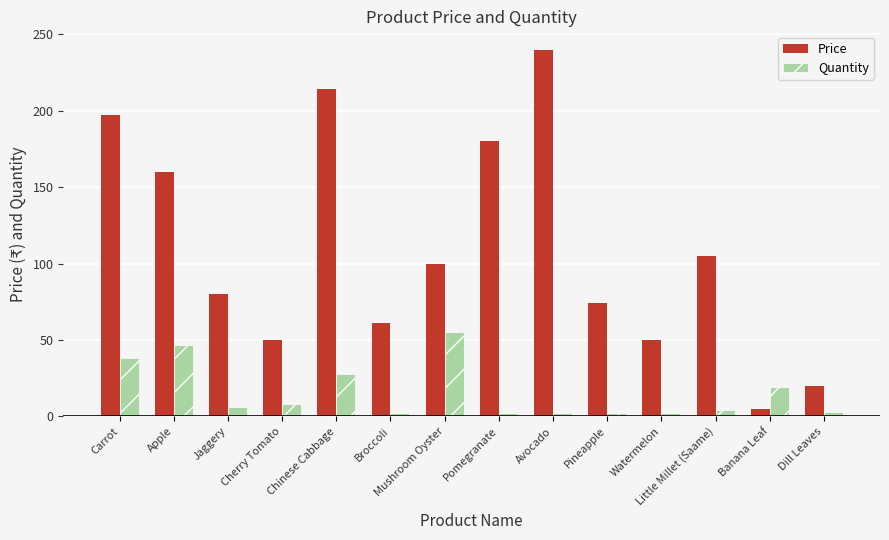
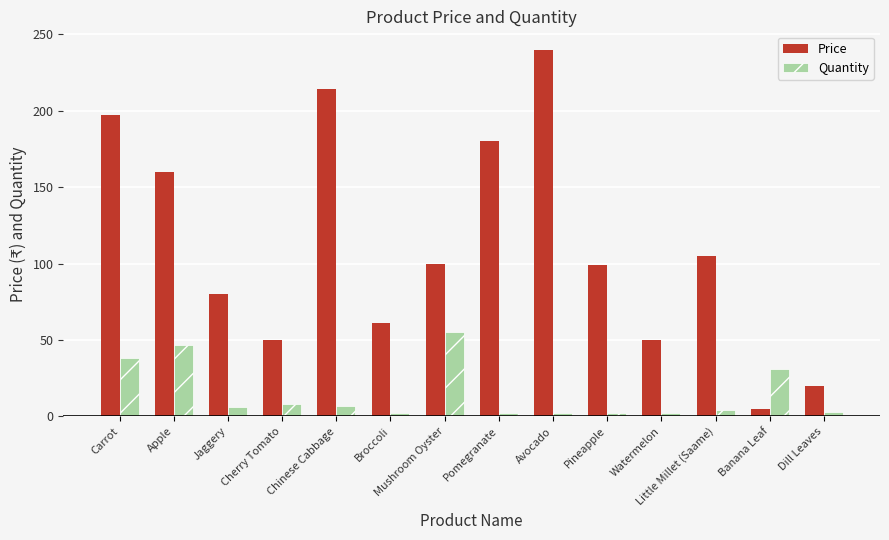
  {
    "Price": {
      "Carrot": 197,
      "Apple": 160,
      "Jaggery": 80,
      "Cherry Tomato": 50,
      "Chinese Cabbage": 214,
      "Broccoli": 61,
      "Mushroom Oyster": 100,
      "Pomegranate": 180,
      "Avocado": 240,
-     "Pineapple": 74,
+     "Pineapple": 99,
      "Watermelon": 50,
      "Little Millet (Saame)": 105,
      "Banana Leaf": 5,
      "Dill Leaves": 20
    },
    "Quantity": {
      "Carrot": 38,
      "Apple": 47,
      "Jaggery": 6,
      "Cherry Tomato": 8,
-     "Chinese Cabbage": 28,
+     "Chinese Cabbage": 7,
      "Broccoli": 2,
      "Mushroom Oyster": 55,
      "Pomegranate": 2,
      "Avocado": 2,
      "Pineapple": 2,
      "Watermelon": 2,
      "Little Millet (Saame)": 4,
-     "Banana Leaf": 19,
+     "Banana Leaf": 31,
      "Dill Leaves": 3
    }
  }
